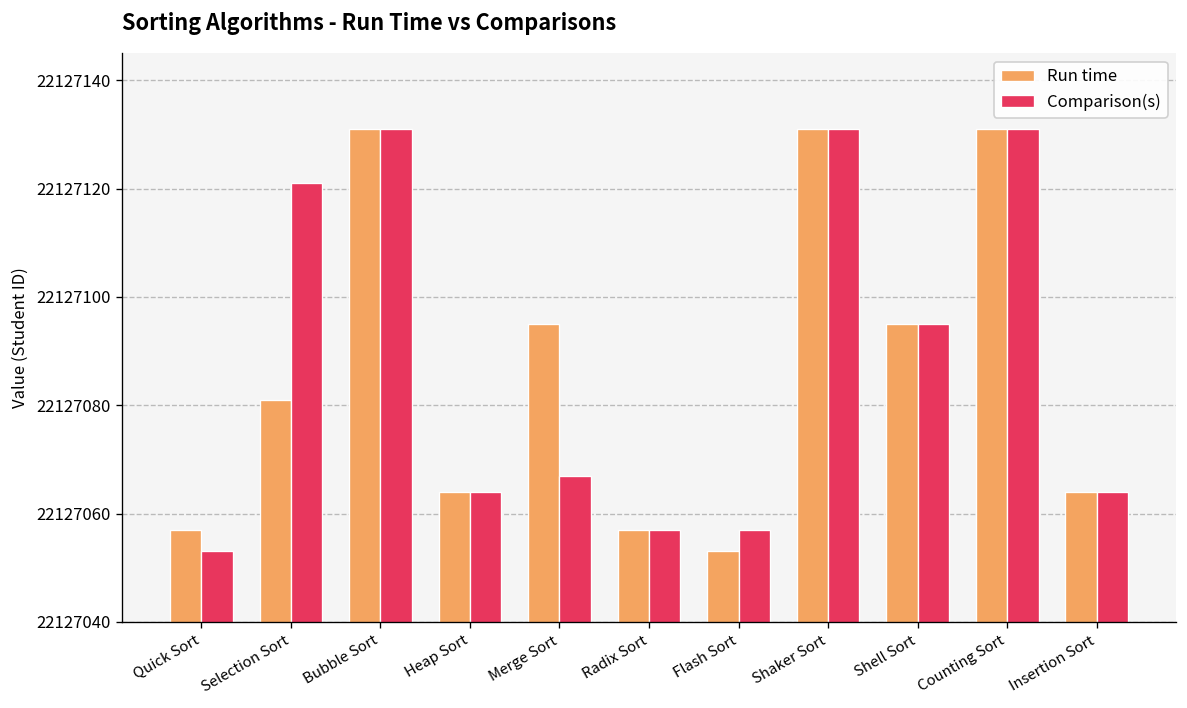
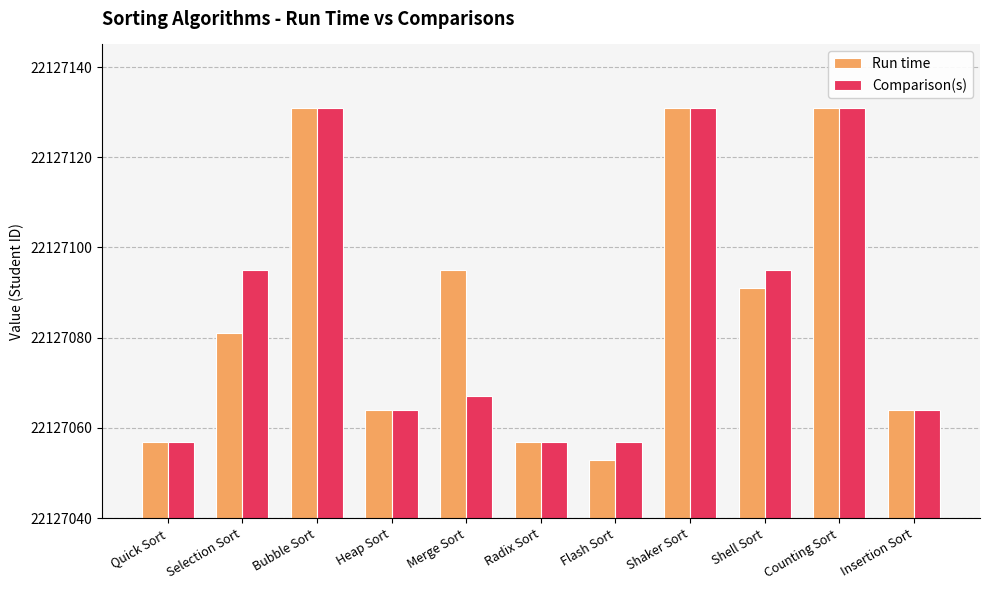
  {
    "Run time": {
      "Quick Sort": 22127057,
      "Selection Sort": 22127081,
      "Bubble Sort": 22127131,
      "Heap Sort": 22127064,
      "Merge Sort": 22127095,
      "Radix Sort": 22127057,
      "Flash Sort": 22127053,
      "Shaker Sort": 22127131,
-     "Shell Sort": 22127095,
+     "Shell Sort": 22127091,
      "Counting Sort": 22127131,
      "Insertion Sort": 22127064
    },
    "Comparison(s)": {
-     "Quick Sort": 22127053,
-     "Selection Sort": 22127121,
+     "Quick Sort": 22127057,
+     "Selection Sort": 22127095,
      "Bubble Sort": 22127131,
      "Heap Sort": 22127064,
      "Merge Sort": 22127067,
      "Radix Sort": 22127057,
      "Flash Sort": 22127057,
      "Shaker Sort": 22127131,
      "Shell Sort": 22127095,
      "Counting Sort": 22127131,
      "Insertion Sort": 22127064
    }
  }
